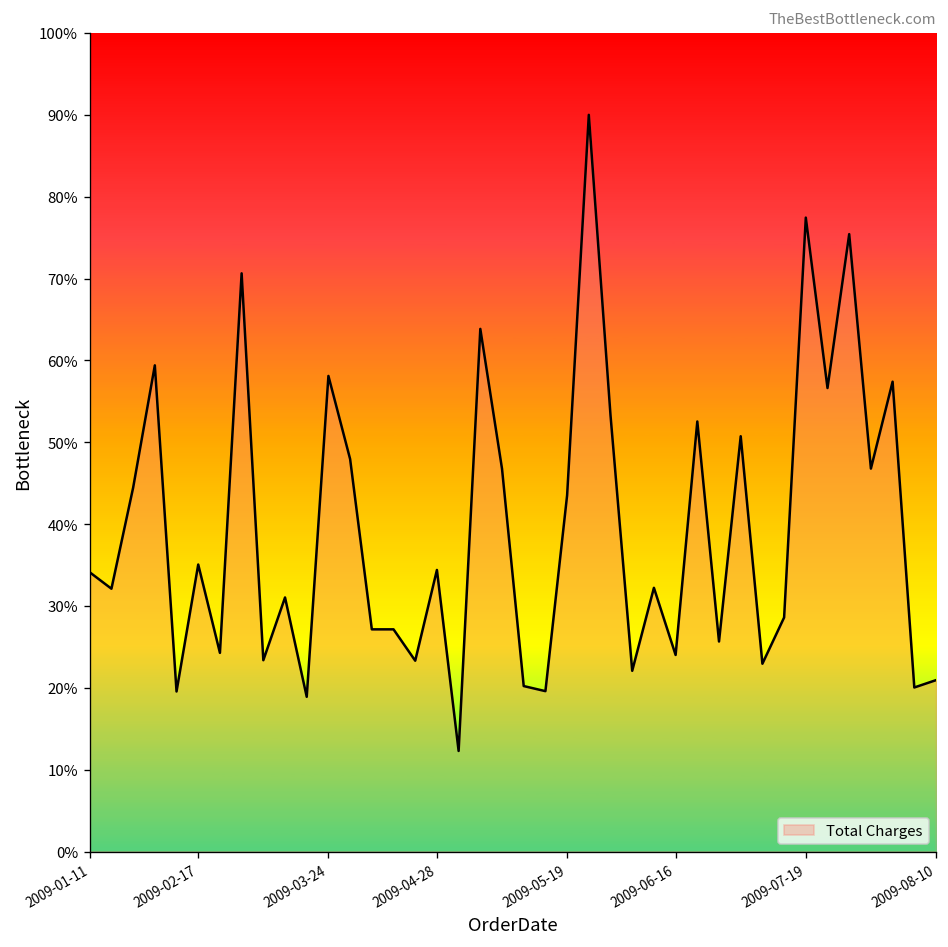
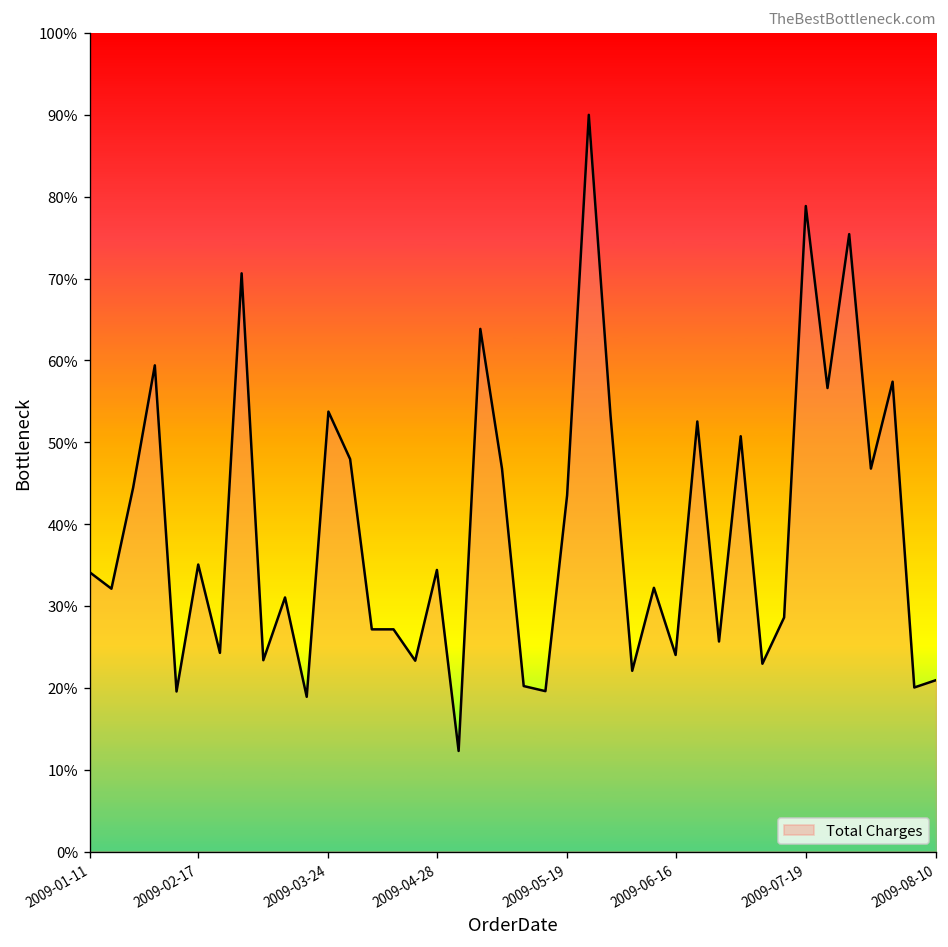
  {
    "2009-01-11": "34%",
    "2009-02-17": "35%",
-   "2009-03-24": "58%",
+   "2009-03-24": "54%",
    "2009-05-19": "44%",
    "2009-06-16": "24%",
-   "2009-07-19": "77%"
+   "2009-07-19": "79%"
  }
